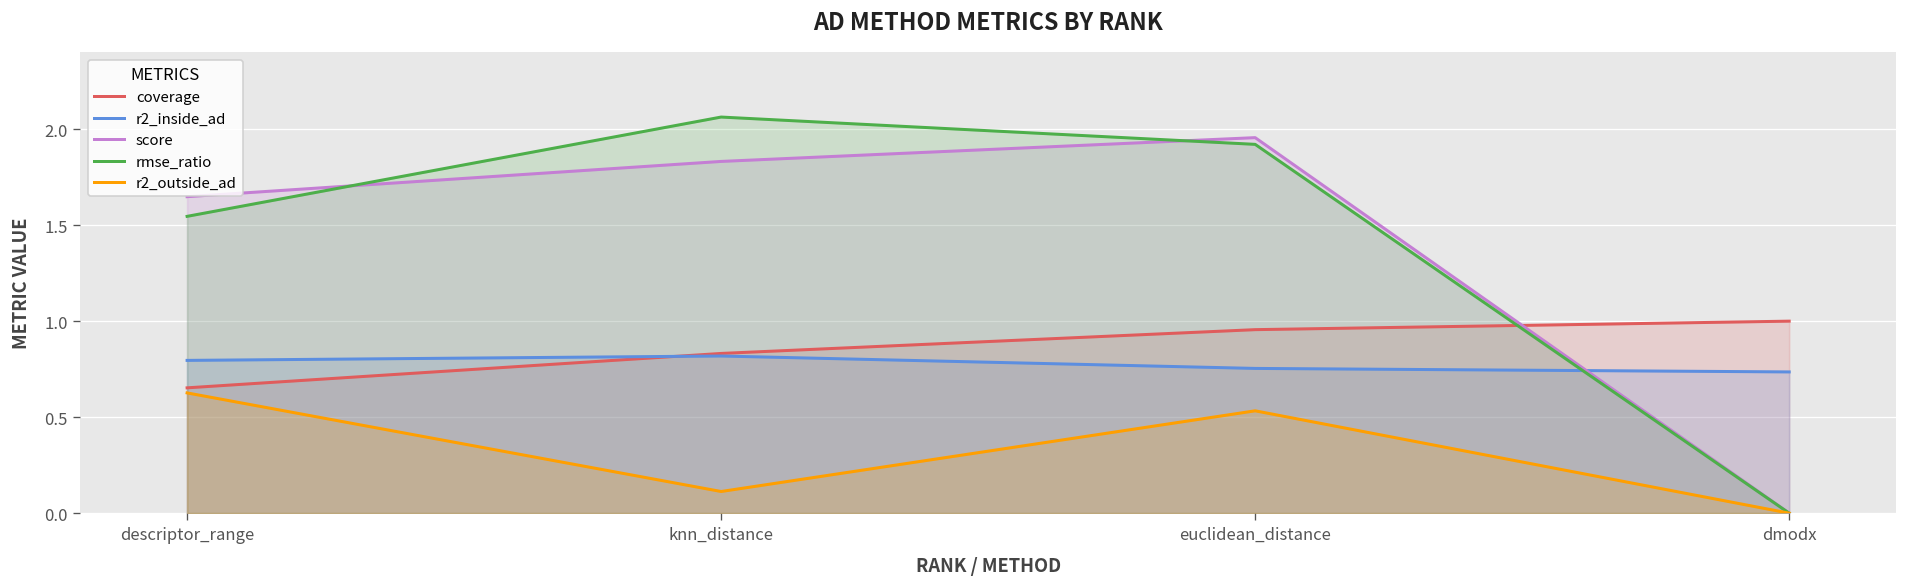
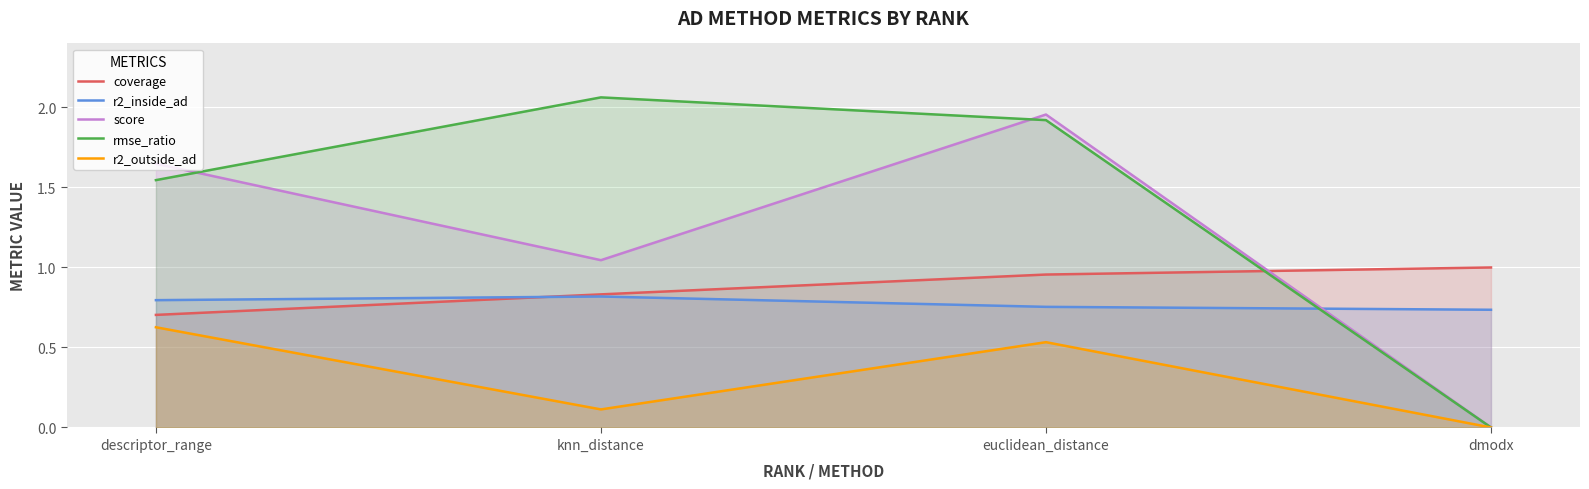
  {
    "coverage": {
-     "descriptor_range": 0.65,
+     "descriptor_range": 0.70,
      "euclidean_distance": 0.96,
      "dmodx": 1.00
    },
    "r2_inside_ad": {
      "descriptor_range": 0.80,
      "euclidean_distance": 0.75,
      "dmodx": 0.74
    },
    "score": {
-     "knn_distance": 1.83,
+     "knn_distance": 1.05,
      "euclidean_distance": 1.96
    },
    "rmse_ratio": {
      "descriptor_range": 1.55,
      "knn_distance": 2.06,
      "euclidean_distance": 1.92
    },
    "r2_outside_ad": {
      "descriptor_range": 0.63,
      "knn_distance": 0.11,
      "euclidean_distance": 0.53
    }
  }
